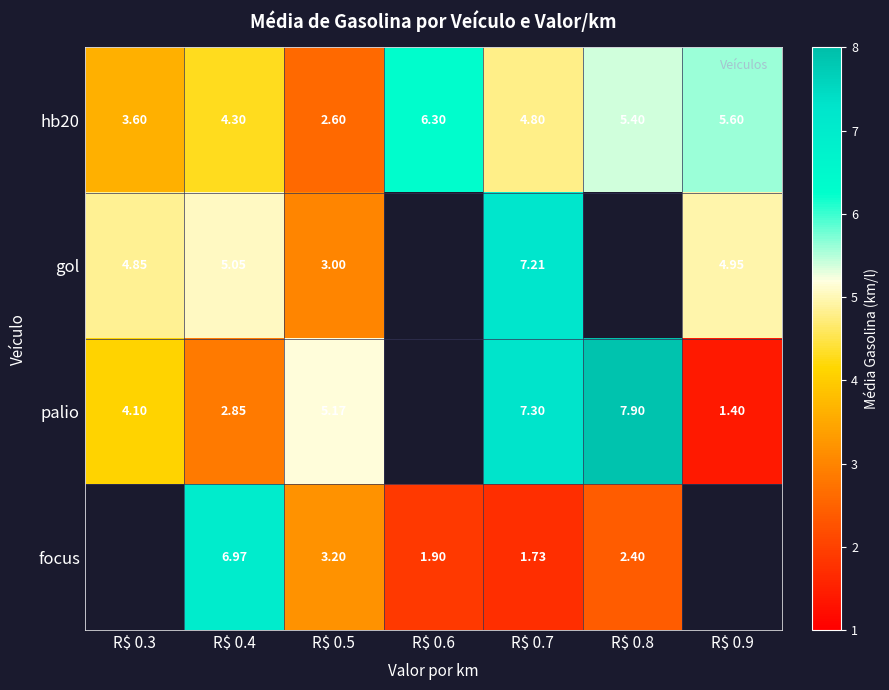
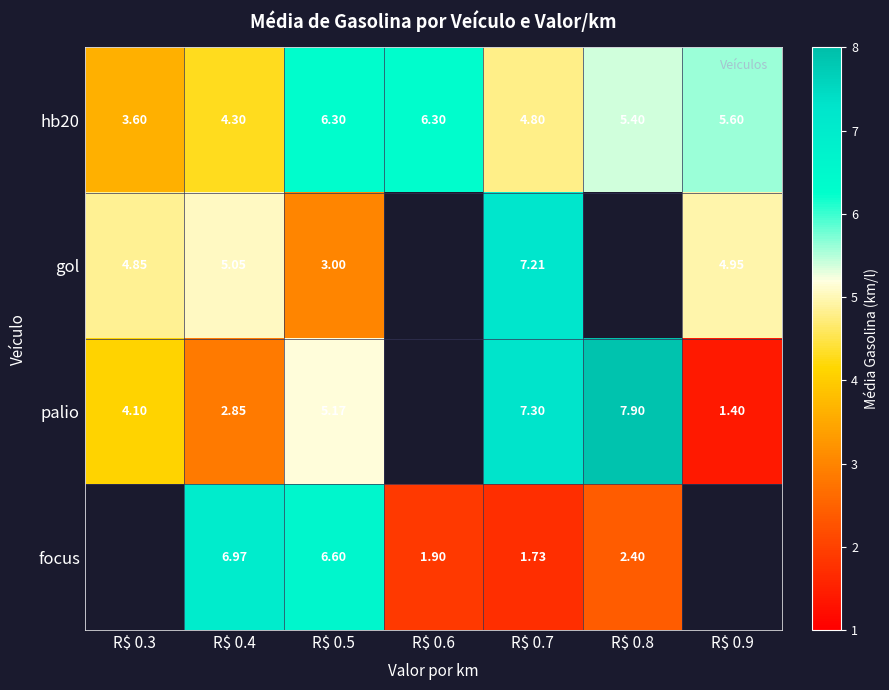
  {
    "hb20": {
      "R$ 0.3": 3.60,
      "R$ 0.4": 4.30,
-     "R$ 0.5": 2.60,
+     "R$ 0.5": 6.30,
      "R$ 0.6": 6.30,
      "R$ 0.7": 4.80
    },
    "gol": {
      "R$ 0.3": 4.85,
      "R$ 0.4": 5.05,
      "R$ 0.5": 3.00,
      "R$ 0.7": 7.21,
      "R$ 0.9": 4.95
    },
    "palio": {
      "R$ 0.3": 4.10,
      "R$ 0.4": 2.85,
      "R$ 0.7": 7.30,
      "R$ 0.8": 7.90,
      "R$ 0.9": 1.40
    },
    "focus": {
      "R$ 0.4": 6.97,
-     "R$ 0.5": 3.20,
+     "R$ 0.5": 6.60,
      "R$ 0.6": 1.90,
      "R$ 0.7": 1.73,
      "R$ 0.8": 2.40
    }
  }
